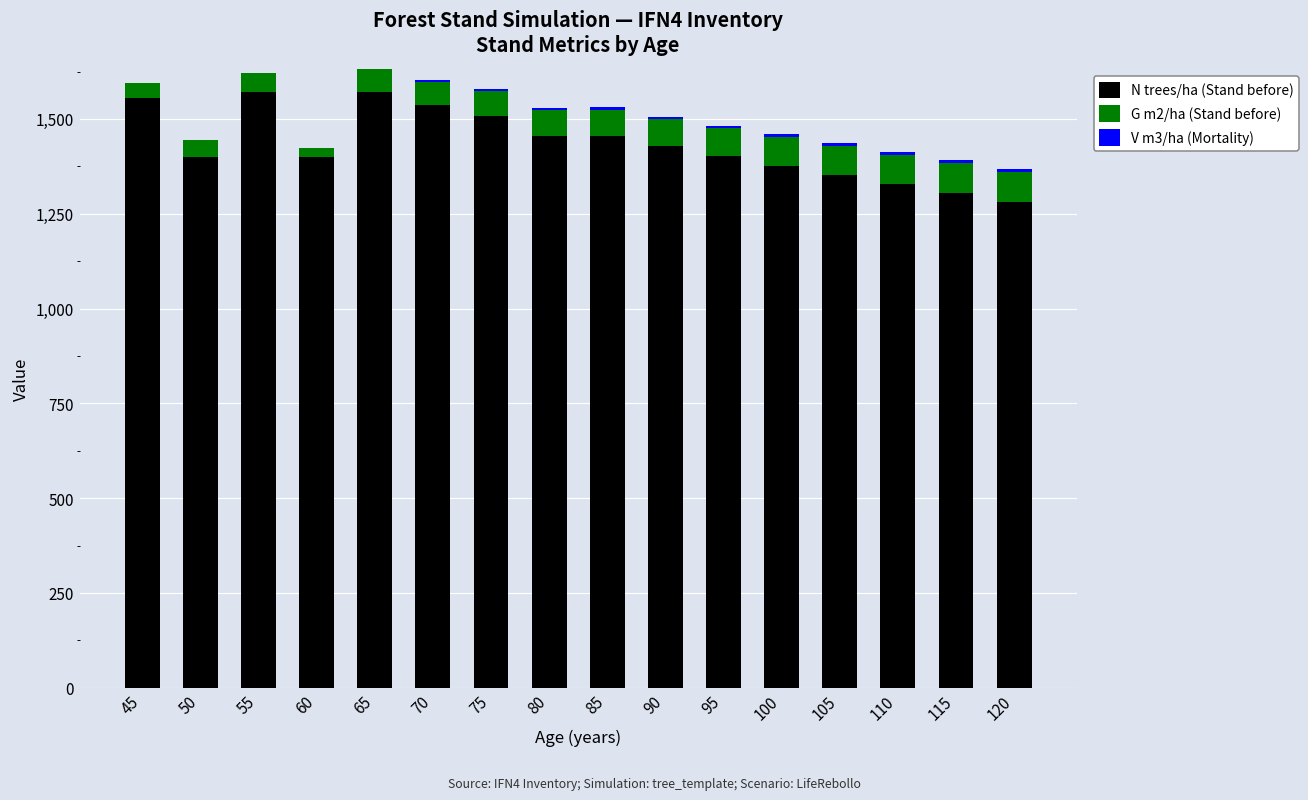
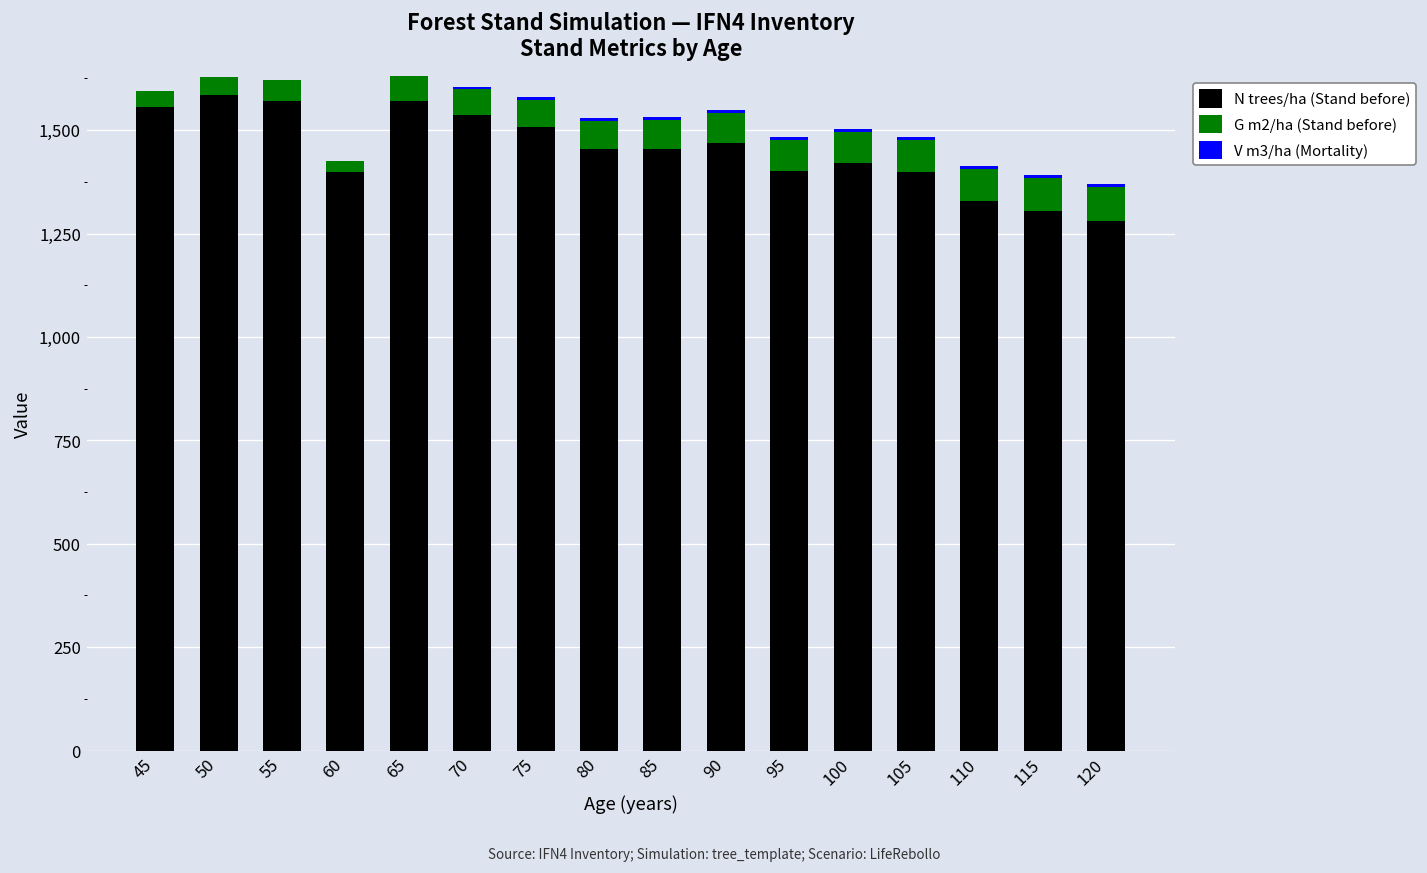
  {
    "N trees/ha (Stand before)": {
      "45": "1,560",
-     "50": "1,400",
+     "50": "1,580",
      "55": "1,570",
      "60": "1,400",
      "65": "1,570",
      "70": "1,540",
      "75": "1,510",
      "80": "1,450",
      "85": "1,450",
-     "90": "1,430",
+     "90": "1,470",
      "95": "1,400",
-     "100": "1,380",
-     "105": "1,350",
+     "100": "1,420",
+     "105": "1,400",
      "110": "1,330",
      "115": "1,300",
      "120": "1,280"
    },
    "G m2/ha (Stand before)": {
      "45": "40",
      "50": "50",
      "55": "50",
      "60": "30",
      "65": "60",
      "70": "60",
      "75": "70",
      "80": "70",
      "85": "70",
      "90": "70",
      "95": "70",
      "100": "80",
      "105": "80",
      "110": "80",
      "115": "80",
      "120": "80"
    },
    "V m3/ha (Mortality)": {
      "45": "0",
      "50": "0",
      "55": "0",
      "60": "0",
      "65": "0"
    }
  }
